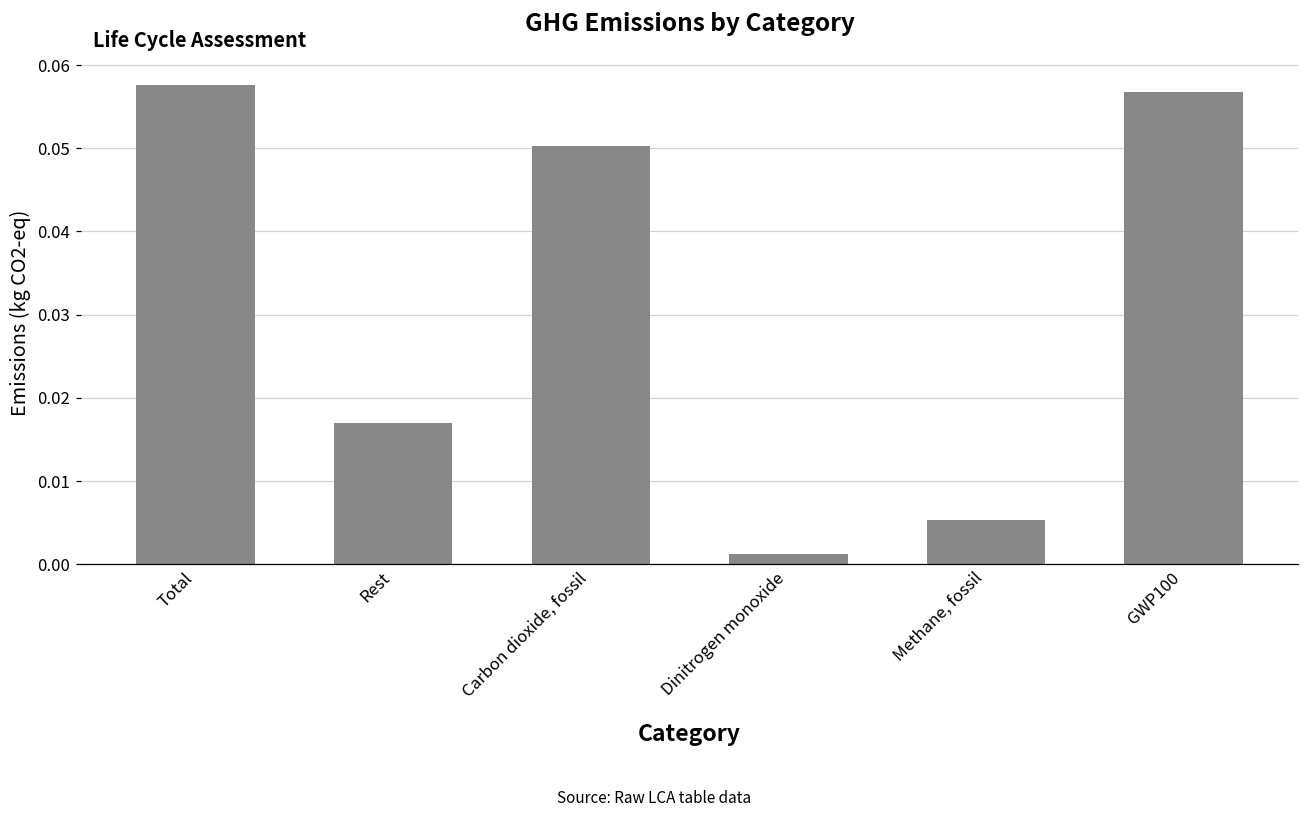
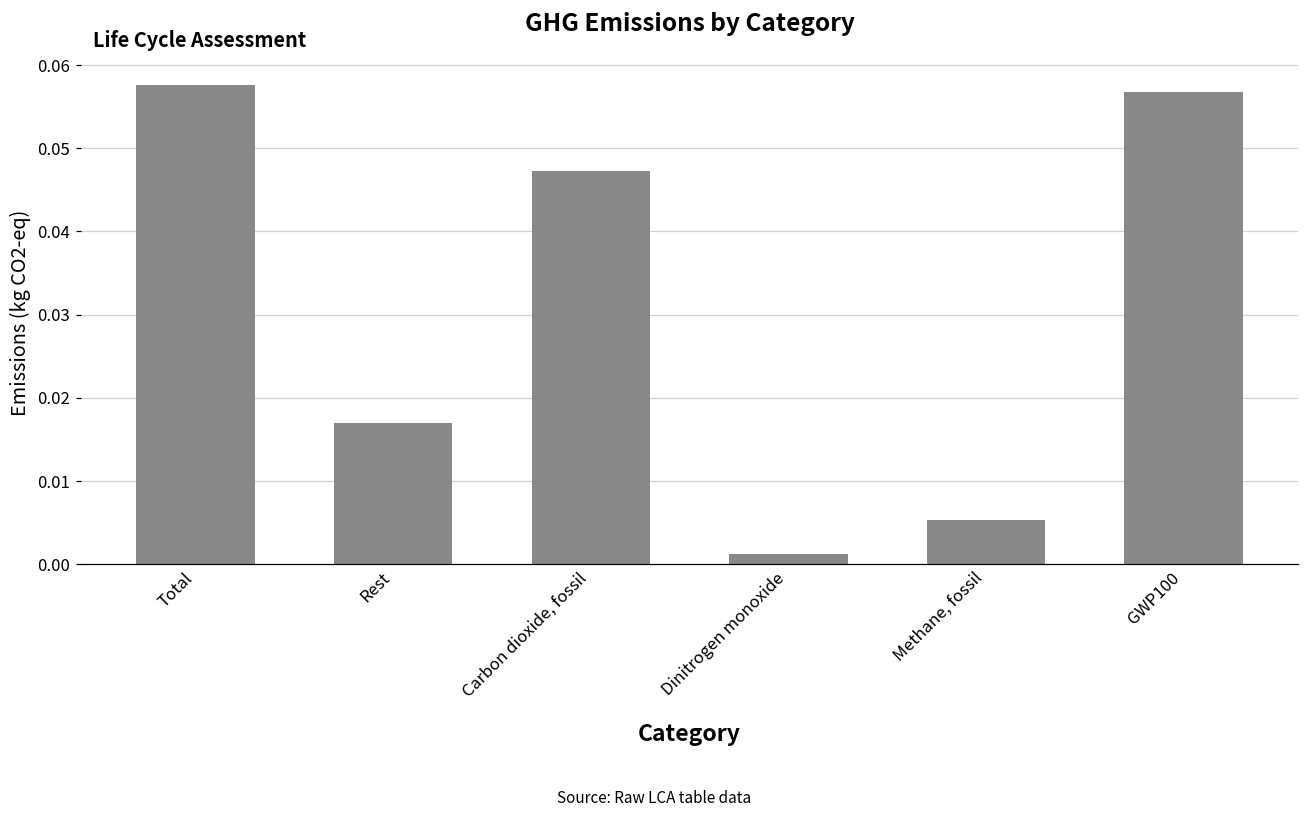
  {
    "Total": 0.058,
    "Rest": 0.017,
-   "Carbon dioxide, fossil": 0.050,
+   "Carbon dioxide, fossil": 0.047,
    "Dinitrogen monoxide": 0.001,
    "Methane, fossil": 0.005,
    "GWP100": 0.057
  }
